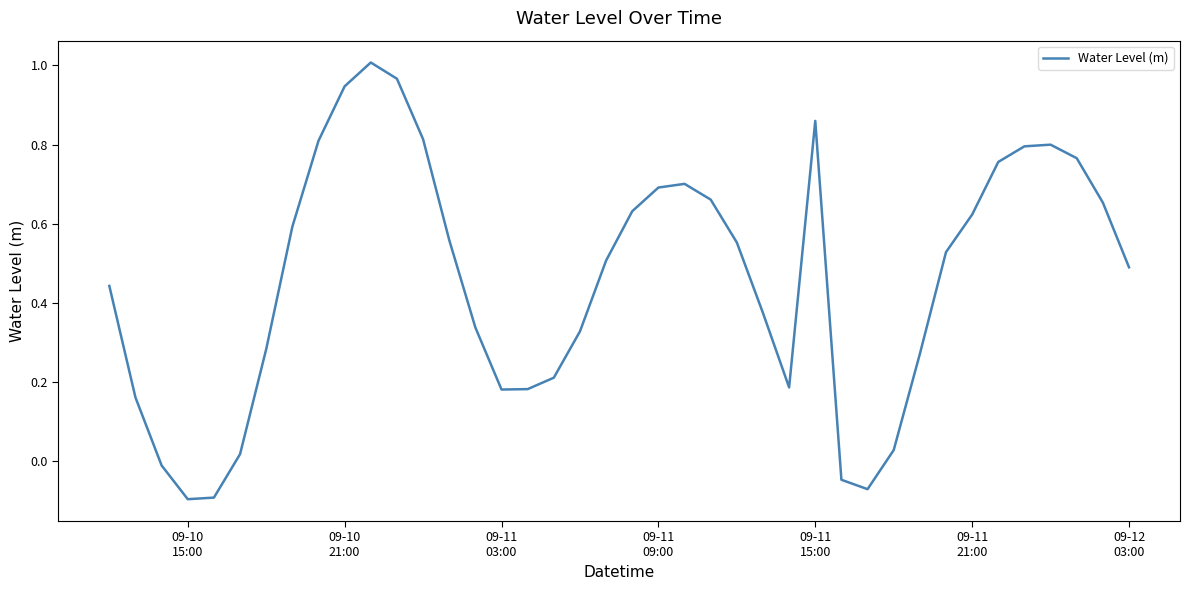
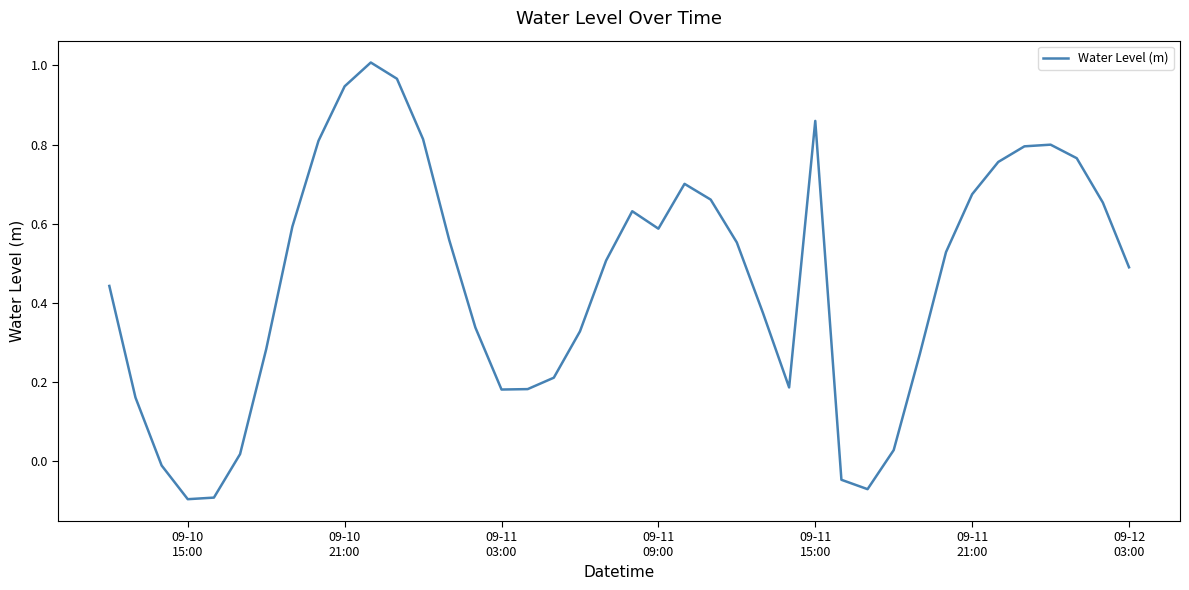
  {
    "09-10 15:00": -0.10,
    "09-10 21:00": 0.95,
    "09-11 03:00": 0.18,
-   "09-11 09:00": 0.69,
+   "09-11 09:00": 0.59,
    "09-11 15:00": 0.86,
-   "09-11 21:00": 0.62,
+   "09-11 21:00": 0.67,
    "09-12 03:00": 0.49
  }
